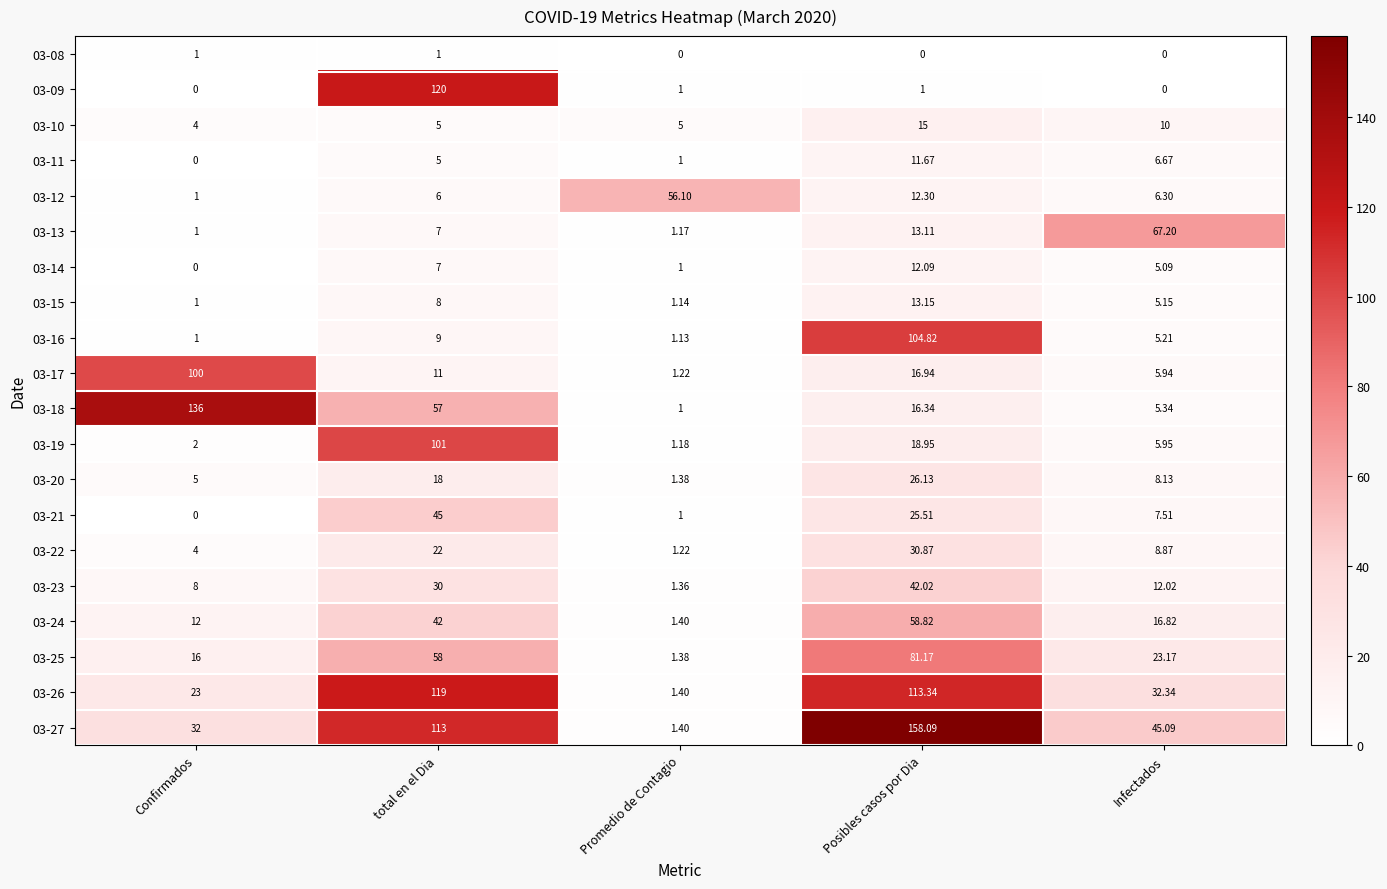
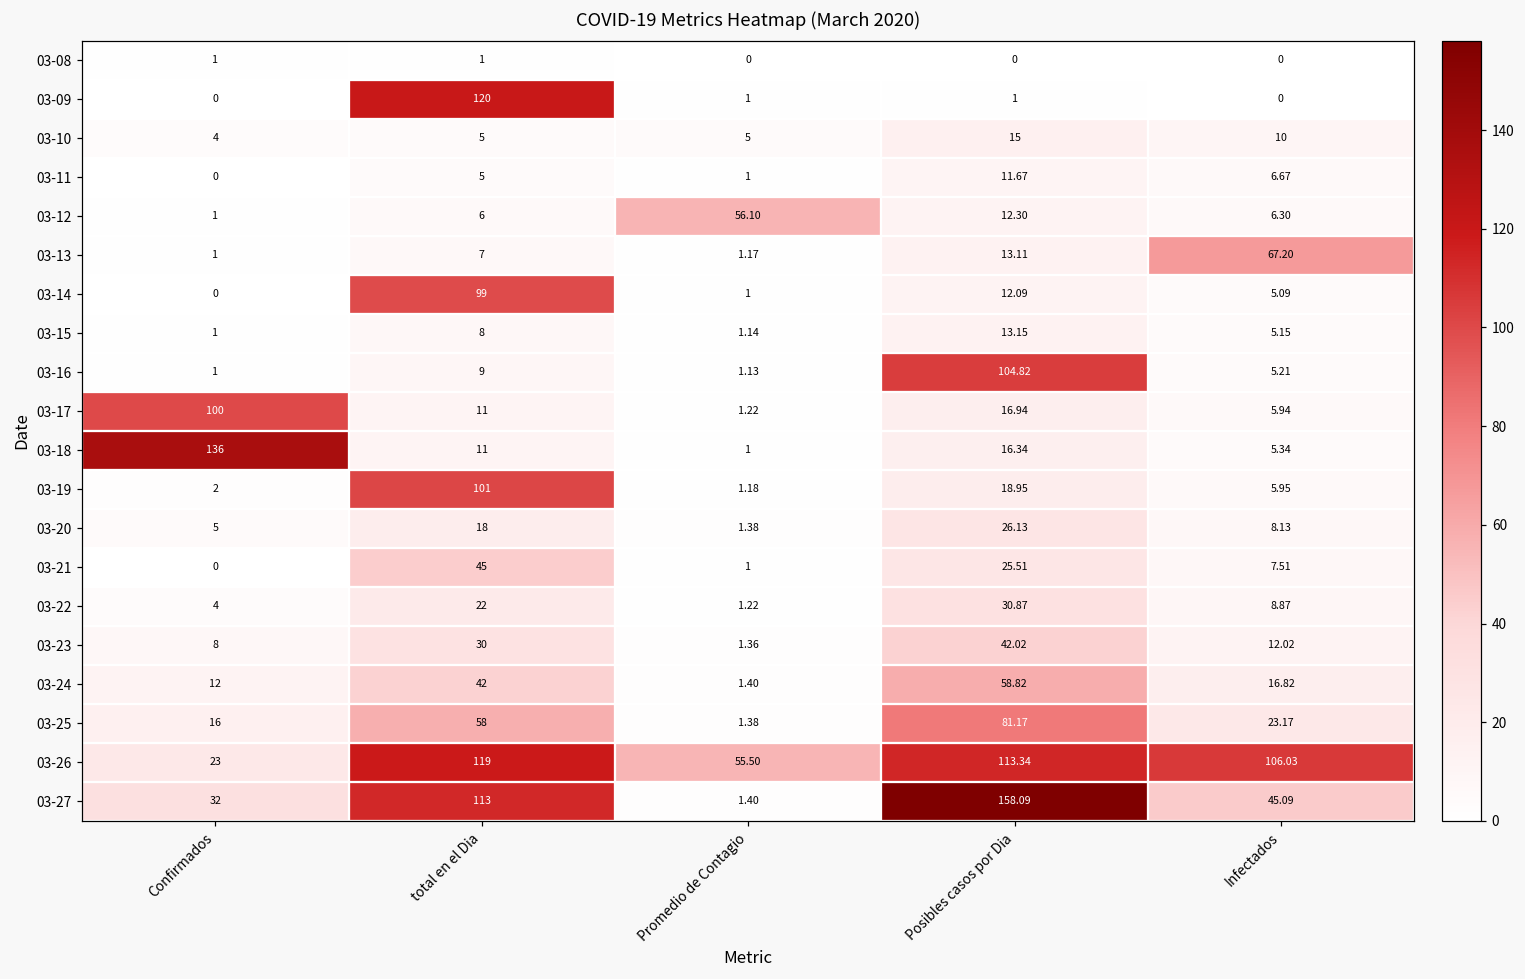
  {
    "03-08": {
      "Confirmados": 1,
      "total en el Dia": 1,
      "Promedio de Contagio": 0,
      "Posibles casos por Dia": 0,
      "Infectados": 0
    },
    "03-09": {
      "Confirmados": 0,
      "total en el Dia": 120,
      "Promedio de Contagio": 1,
      "Posibles casos por Dia": 1,
      "Infectados": 0
    },
    "03-10": {
      "Confirmados": 4,
      "total en el Dia": 5,
      "Promedio de Contagio": 5,
      "Posibles casos por Dia": 15,
      "Infectados": 10
    },
    "03-11": {
      "Confirmados": 0,
      "total en el Dia": 5,
      "Promedio de Contagio": 1,
      "Posibles casos por Dia": 11.67,
      "Infectados": 6.67
    },
    "03-12": {
      "Confirmados": 1,
      "total en el Dia": 6,
      "Promedio de Contagio": 56.10,
      "Posibles casos por Dia": 12.30,
      "Infectados": 6.30
    },
    "03-13": {
      "Confirmados": 1,
      "total en el Dia": 7,
      "Promedio de Contagio": 1.17,
      "Posibles casos por Dia": 13.11,
      "Infectados": 67.20
    },
    "03-14": {
      "Confirmados": 0,
-     "total en el Dia": 7,
+     "total en el Dia": 99,
      "Promedio de Contagio": 1,
      "Posibles casos por Dia": 12.09,
      "Infectados": 5.09
    },
    "03-15": {
      "Confirmados": 1,
      "total en el Dia": 8,
      "Promedio de Contagio": 1.14,
      "Posibles casos por Dia": 13.15,
      "Infectados": 5.15
    },
    "03-16": {
      "Confirmados": 1,
      "total en el Dia": 9,
      "Promedio de Contagio": 1.13,
      "Posibles casos por Dia": 104.82,
      "Infectados": 5.21
    },
    "03-17": {
      "Confirmados": 100,
      "total en el Dia": 11,
      "Promedio de Contagio": 1.22,
      "Posibles casos por Dia": 16.94,
      "Infectados": 5.94
    },
    "03-18": {
      "Confirmados": 136,
-     "total en el Dia": 57,
+     "total en el Dia": 11,
      "Promedio de Contagio": 1,
      "Posibles casos por Dia": 16.34,
      "Infectados": 5.34
    },
    "03-19": {
      "Confirmados": 2,
      "total en el Dia": 101,
      "Promedio de Contagio": 1.18,
      "Posibles casos por Dia": 18.95,
      "Infectados": 5.95
    },
    "03-20": {
      "Confirmados": 5,
      "total en el Dia": 18,
      "Promedio de Contagio": 1.38,
      "Posibles casos por Dia": 26.13,
      "Infectados": 8.13
    },
    "03-21": {
      "Confirmados": 0,
      "total en el Dia": 45,
      "Promedio de Contagio": 1,
      "Posibles casos por Dia": 25.51,
      "Infectados": 7.51
    },
    "03-22": {
      "Confirmados": 4,
      "total en el Dia": 22,
      "Promedio de Contagio": 1.22,
      "Posibles casos por Dia": 30.87,
      "Infectados": 8.87
    },
    "03-23": {
      "Confirmados": 8,
      "total en el Dia": 30,
      "Promedio de Contagio": 1.36,
      "Posibles casos por Dia": 42.02,
      "Infectados": 12.02
    },
    "03-24": {
      "Confirmados": 12,
      "total en el Dia": 42,
      "Promedio de Contagio": 1.40,
      "Posibles casos por Dia": 58.82,
      "Infectados": 16.82
    },
    "03-25": {
      "Confirmados": 16,
      "total en el Dia": 58,
      "Promedio de Contagio": 1.38,
      "Posibles casos por Dia": 81.17,
      "Infectados": 23.17
    },
    "03-26": {
      "Confirmados": 23,
      "total en el Dia": 119,
-     "Promedio de Contagio": 1.40,
+     "Promedio de Contagio": 55.50,
      "Posibles casos por Dia": 113.34,
-     "Infectados": 32.34
+     "Infectados": 106.03
    },
    "03-27": {
      "Confirmados": 32,
      "total en el Dia": 113,
      "Promedio de Contagio": 1.40,
      "Posibles casos por Dia": 158.09,
      "Infectados": 45.09
    }
  }
